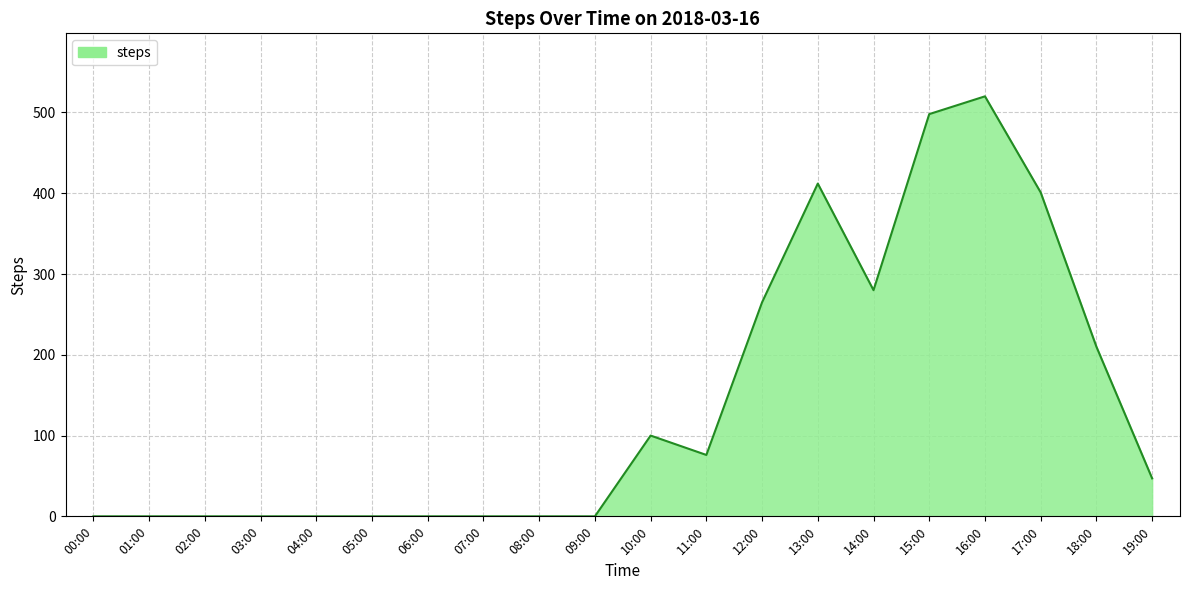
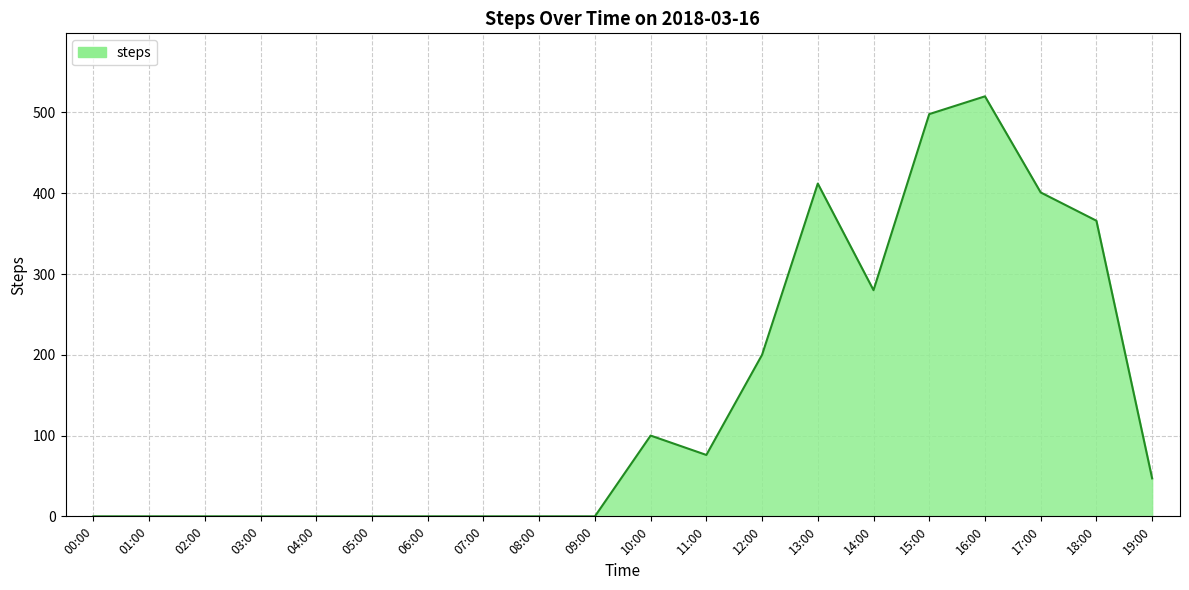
  {
    "00:00": 0,
    "01:00": 0,
    "02:00": 0,
    "03:00": 0,
    "04:00": 0,
    "05:00": 0,
    "06:00": 0,
    "07:00": 0,
    "08:00": 0,
    "09:00": 0,
    "10:00": 100,
    "11:00": 80,
-   "12:00": 270,
+   "12:00": 200,
    "13:00": 410,
    "14:00": 280,
    "15:00": 500,
    "16:00": 520,
    "17:00": 400,
-   "18:00": 210,
+   "18:00": 370,
    "19:00": 50
  }
